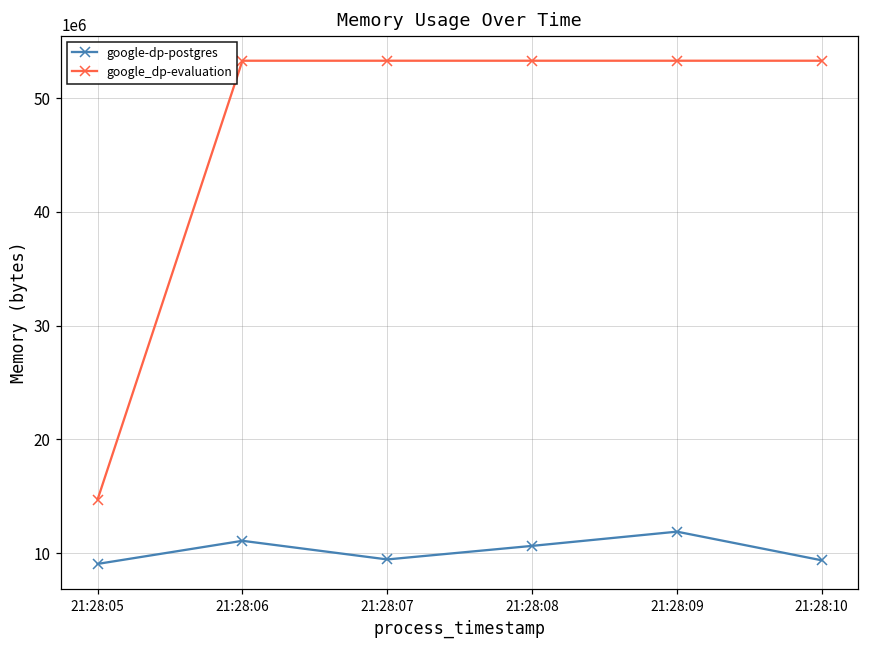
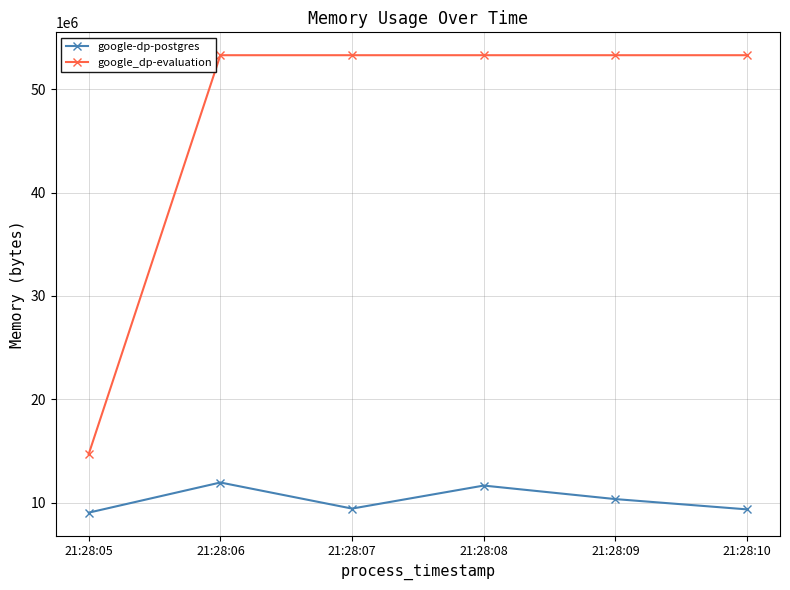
  {
    "google-dp-postgres": {
      "21:28:05": 9000000,
-     "21:28:06": 11100000,
+     "21:28:06": 12000000,
      "21:28:07": 9400000,
-     "21:28:08": 10600000,
-     "21:28:09": 11900000,
+     "21:28:08": 11700000,
+     "21:28:09": 10400000,
      "21:28:10": 9400000
    },
    "google_dp-evaluation": {
      "21:28:05": 14700000,
      "21:28:06": 53300000,
      "21:28:07": 53300000,
      "21:28:08": 53300000,
      "21:28:09": 53300000,
      "21:28:10": 53300000
    }
  }
